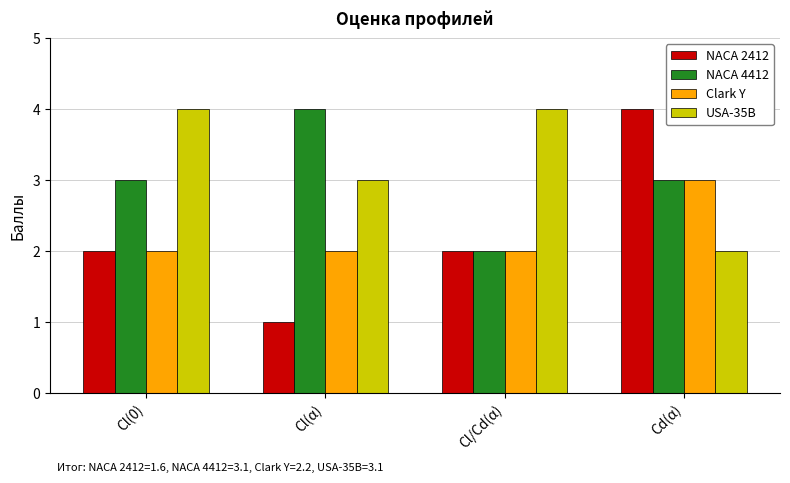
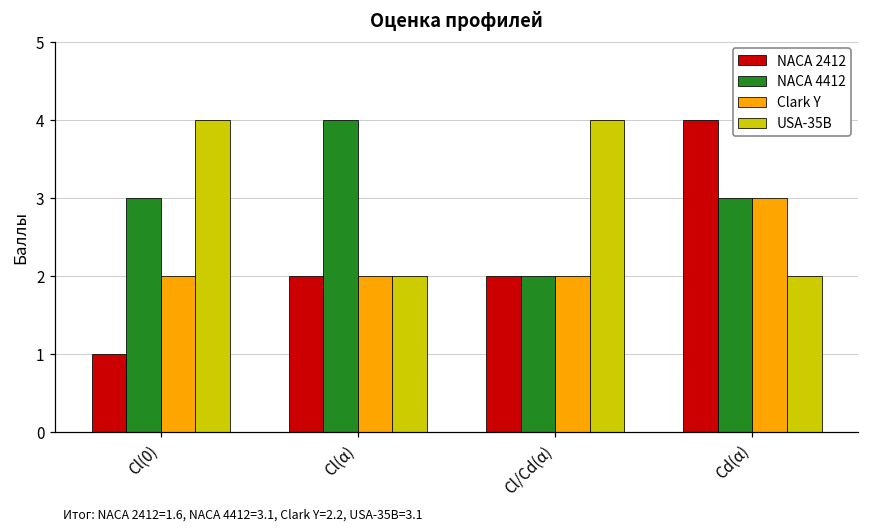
  {
    "NACA 2412": {
-     "Cl(0)": 2,
-     "Cl(α)": 1,
+     "Cl(0)": 1,
+     "Cl(α)": 2,
      "Cl/Cd(α)": 2,
      "Cd(α)": 4
    },
    "NACA 4412": {
      "Cl(0)": 3,
      "Cl(α)": 4,
      "Cl/Cd(α)": 2,
      "Cd(α)": 3
    },
    "Clark Y": {
      "Cl(0)": 2,
      "Cl(α)": 2,
      "Cl/Cd(α)": 2,
      "Cd(α)": 3
    },
    "USA-35B": {
      "Cl(0)": 4,
-     "Cl(α)": 3,
+     "Cl(α)": 2,
      "Cl/Cd(α)": 4,
      "Cd(α)": 2
    }
  }
